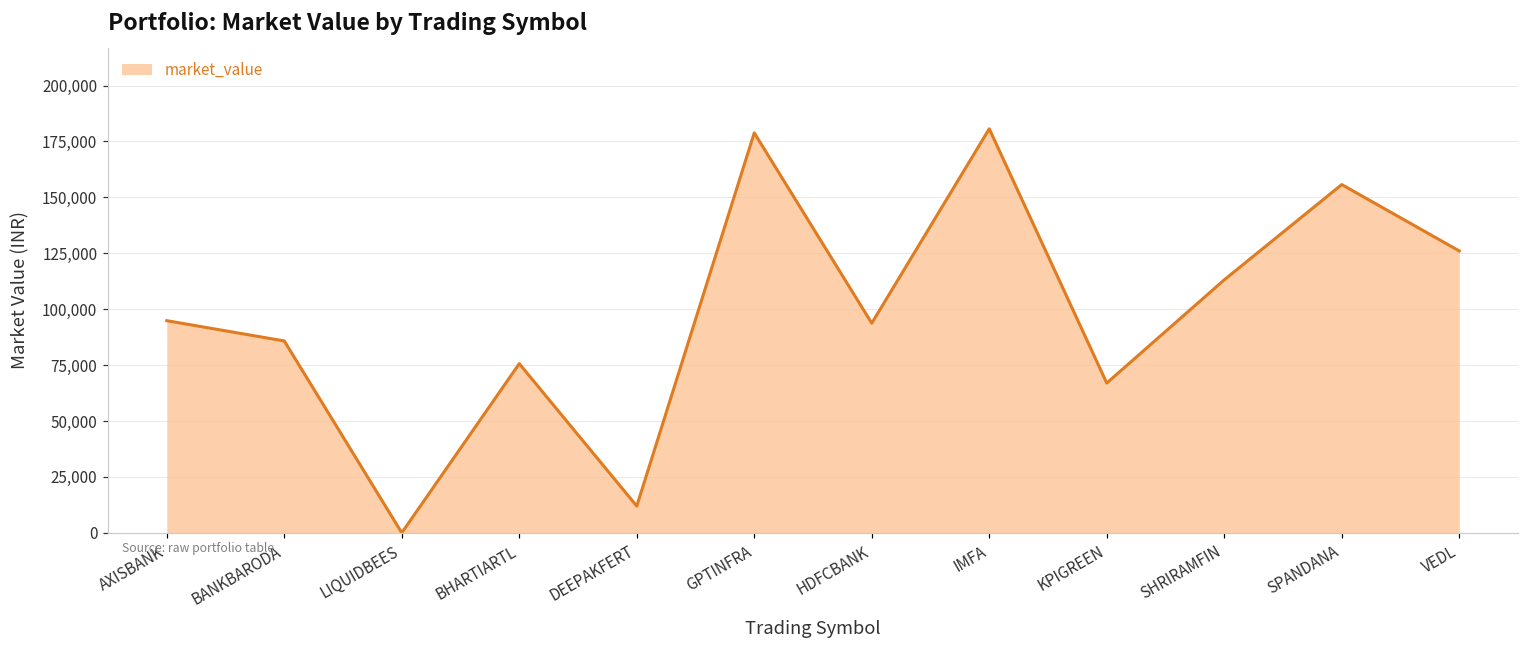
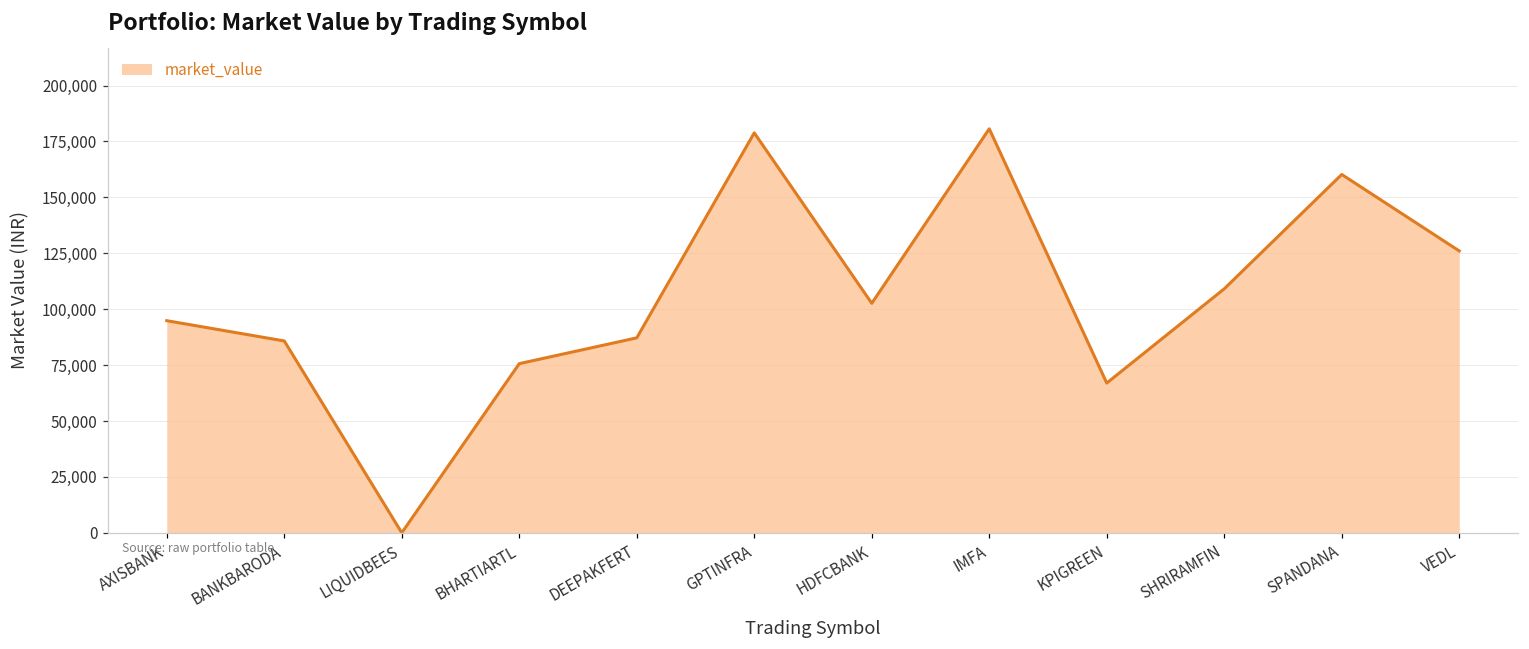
  {
    "AXISBANK": "95,000",
    "BANKBARODA": "86,000",
    "LIQUIDBEES": "0",
    "BHARTIARTL": "76,000",
-   "DEEPAKFERT": "12,000",
+   "DEEPAKFERT": "87,000",
    "GPTINFRA": "179,000",
-   "HDFCBANK": "94,000",
+   "HDFCBANK": "103,000",
    "IMFA": "181,000",
    "KPIGREEN": "67,000",
-   "SHRIRAMFIN": "113,000",
-   "SPANDANA": "156,000",
+   "SHRIRAMFIN": "109,000",
+   "SPANDANA": "160,000",
    "VEDL": "126,000"
  }
